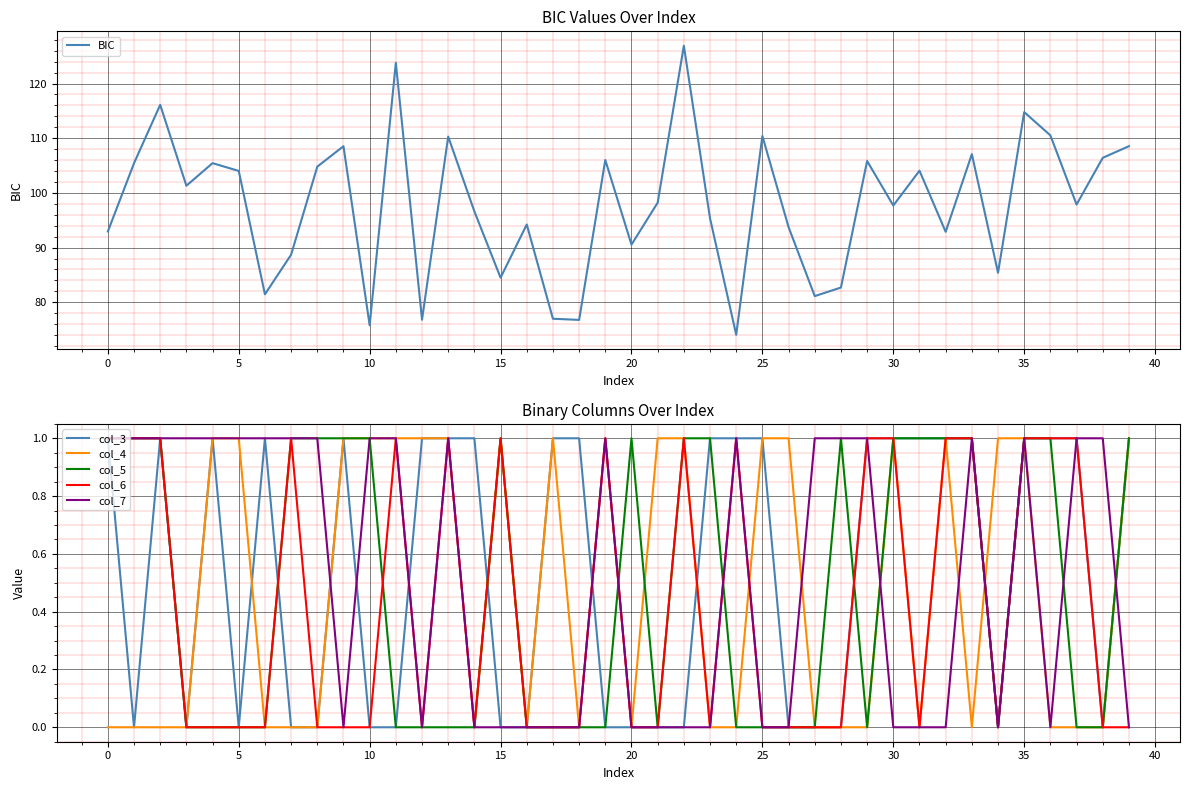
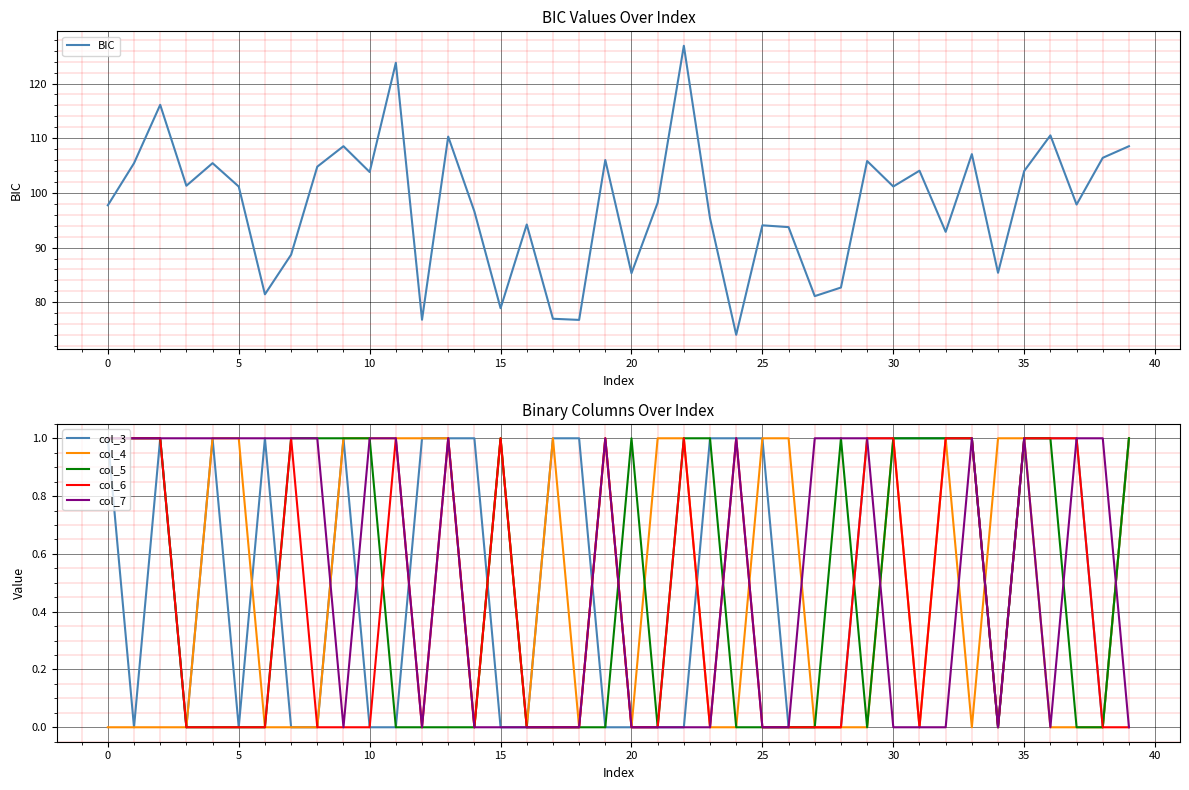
  {
    "BIC Values Over Index": {
-     "0": 93,
-     "5": 104,
-     "10": 76,
-     "15": 84,
-     "20": 91,
-     "25": 110,
-     "30": 98,
-     "35": 115
+     "0": 98,
+     "5": 101,
+     "10": 104,
+     "15": 79,
+     "20": 85,
+     "25": 94,
+     "30": 101,
+     "35": 104
    },
    "Binary Columns Over Index": {
      "col_4": {
        "0": 0.00
      },
      "col_5": {
        "20": 1.00
      },
      "col_7": {
        "30": 0.00
      }
    }
  }
